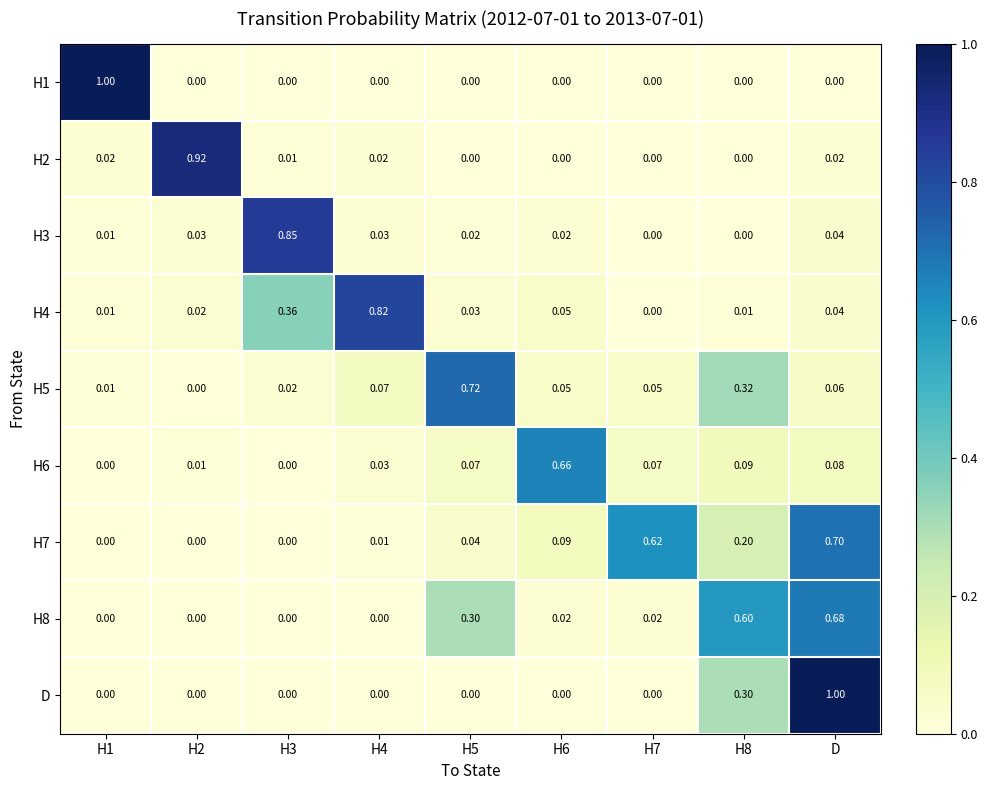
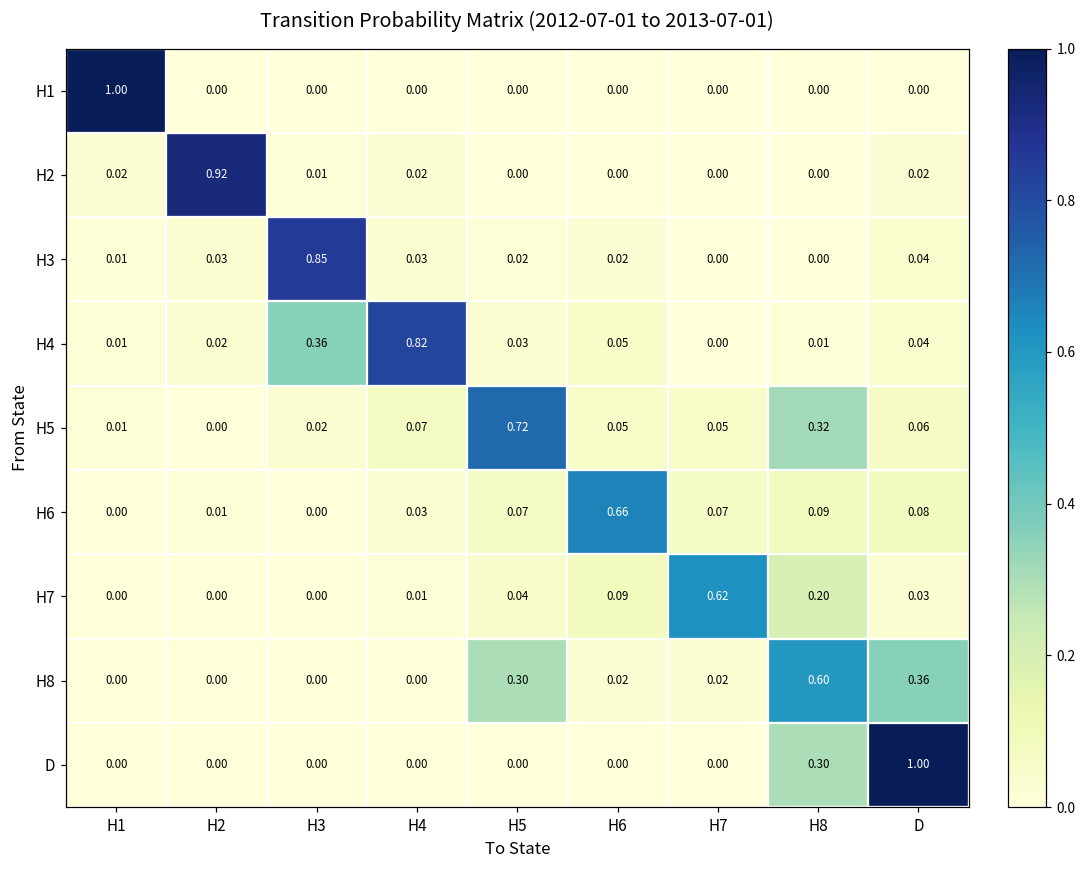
  {
    "H1": {
      "H1": 1.00,
      "H2": 0.00,
      "H3": 0.00,
      "H4": 0.00,
      "H5": 0.00,
      "H6": 0.00,
      "H7": 0.00,
      "H8": 0.00,
      "D": 0.00
    },
    "H2": {
      "H1": 0.02,
      "H2": 0.92,
      "H3": 0.01,
      "H4": 0.02,
      "H5": 0.00,
      "H6": 0.00,
      "H7": 0.00,
      "H8": 0.00,
      "D": 0.02
    },
    "H3": {
      "H1": 0.01,
      "H2": 0.03,
      "H3": 0.85,
      "H4": 0.03,
      "H5": 0.02,
      "H6": 0.02,
      "H7": 0.00,
      "H8": 0.00,
      "D": 0.04
    },
    "H4": {
      "H1": 0.01,
      "H2": 0.02,
      "H3": 0.36,
      "H4": 0.82,
      "H5": 0.03,
      "H6": 0.05,
      "H7": 0.00,
      "H8": 0.01,
      "D": 0.04
    },
    "H5": {
      "H1": 0.01,
      "H2": 0.00,
      "H3": 0.02,
      "H4": 0.07,
      "H5": 0.72,
      "H6": 0.05,
      "H7": 0.05,
      "H8": 0.32,
      "D": 0.06
    },
    "H6": {
      "H1": 0.00,
      "H2": 0.01,
      "H3": 0.00,
      "H4": 0.03,
      "H5": 0.07,
      "H6": 0.66,
      "H7": 0.07,
      "H8": 0.09,
      "D": 0.08
    },
    "H7": {
      "H1": 0.00,
      "H2": 0.00,
      "H3": 0.00,
      "H4": 0.01,
      "H5": 0.04,
      "H6": 0.09,
      "H7": 0.62,
      "H8": 0.20,
-     "D": 0.70
+     "D": 0.03
    },
    "H8": {
      "H1": 0.00,
      "H2": 0.00,
      "H3": 0.00,
      "H4": 0.00,
      "H5": 0.30,
      "H6": 0.02,
      "H7": 0.02,
      "H8": 0.60,
-     "D": 0.68
+     "D": 0.36
    },
    "D": {
      "H1": 0.00,
      "H2": 0.00,
      "H3": 0.00,
      "H4": 0.00,
      "H5": 0.00,
      "H6": 0.00,
      "H7": 0.00,
      "H8": 0.30,
      "D": 1.00
    }
  }
